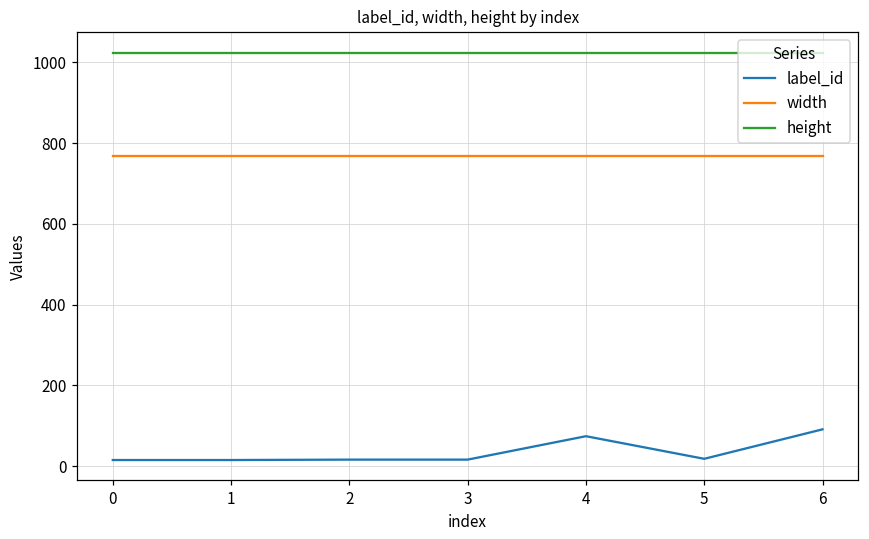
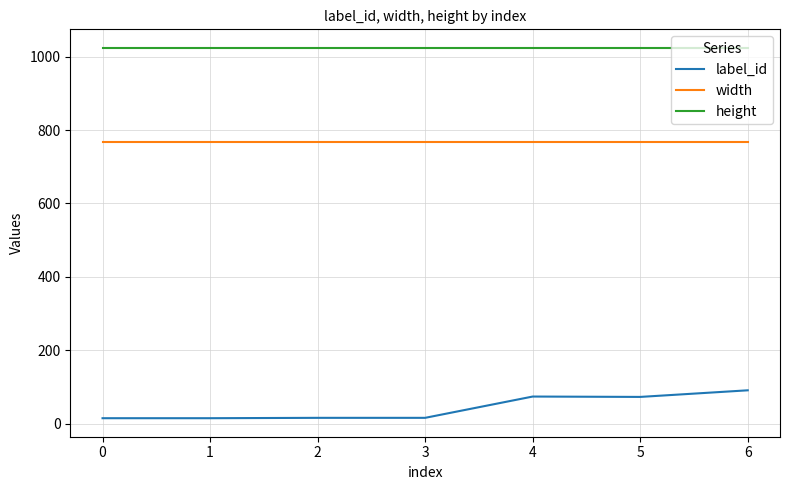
  {
    "label_id": {
      "0": 20,
      "1": 20,
      "2": 20,
      "3": 20,
      "4": 70,
-     "5": 20,
+     "5": 70,
      "6": 90
    },
    "width": {
      "0": 770,
      "1": 770,
      "2": 770,
      "3": 770,
      "4": 770,
      "5": 770,
      "6": 770
    },
    "height": {
      "0": 1020,
      "1": 1020,
      "2": 1020,
      "3": 1020,
      "4": 1020,
      "5": 1020
    }
  }
